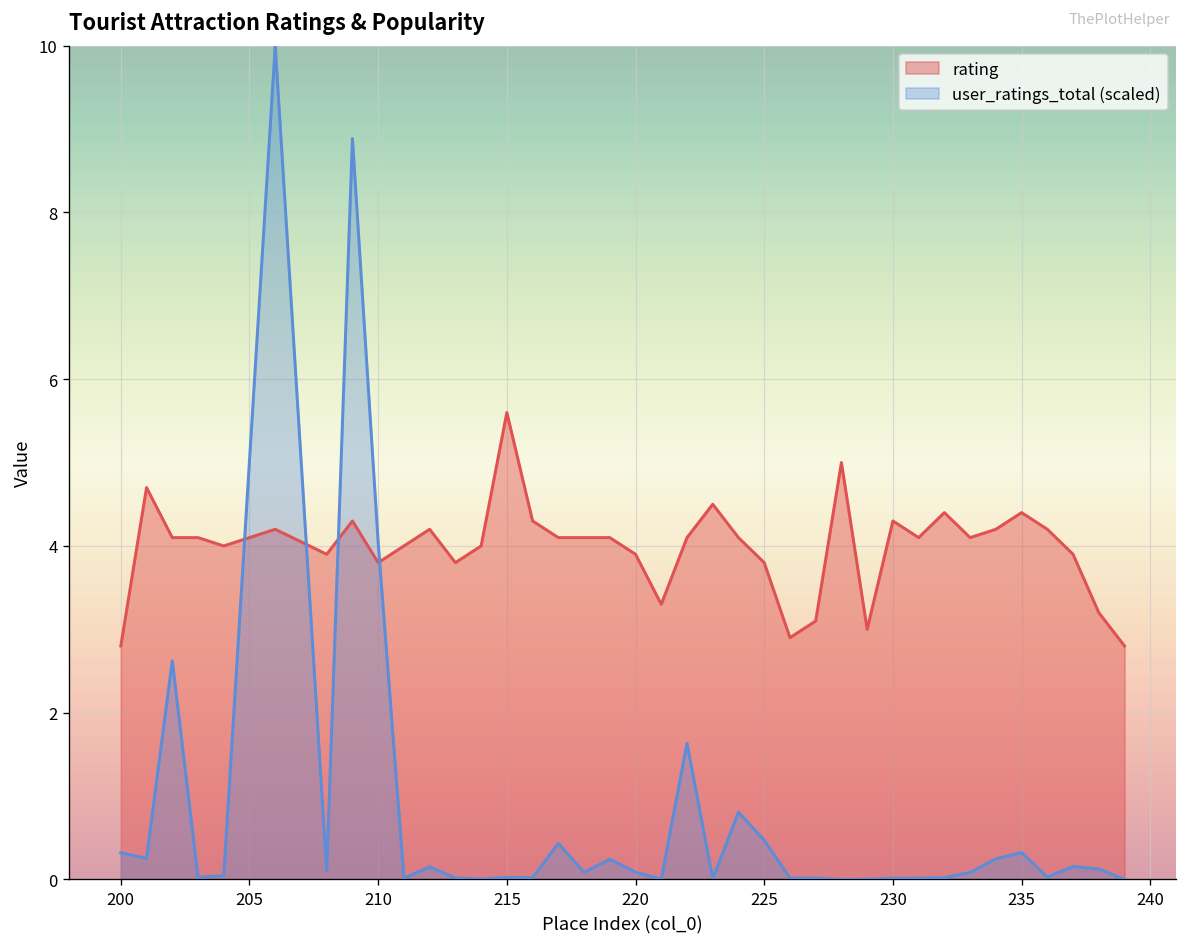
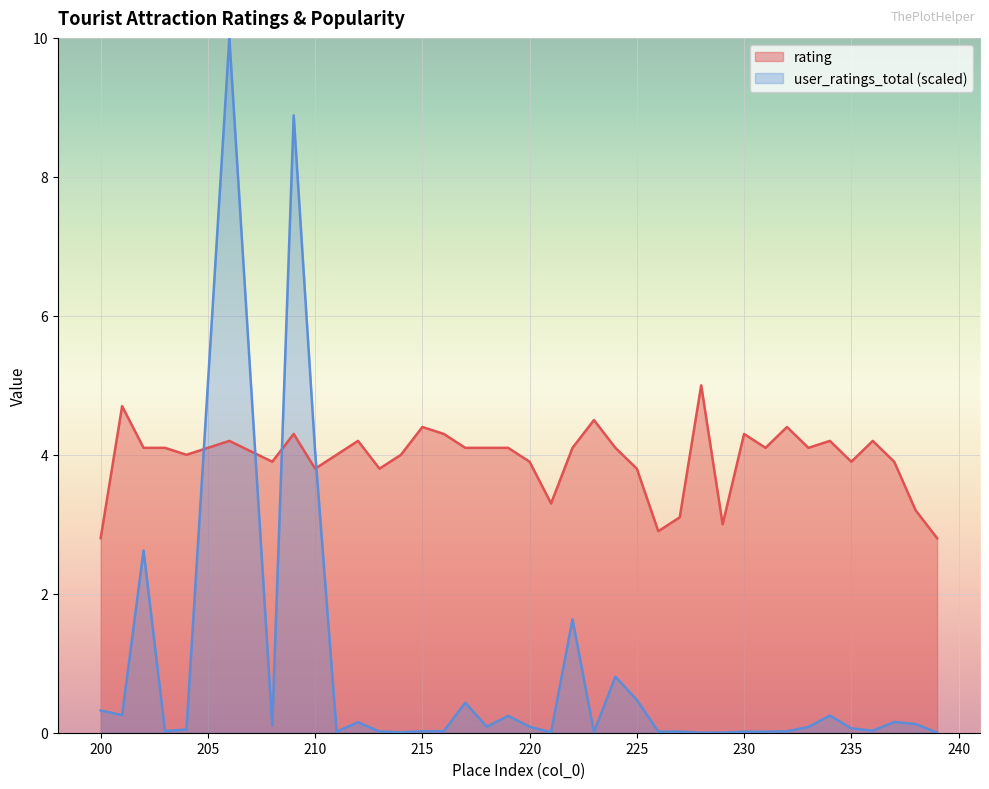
  {
    "rating": {
      "200": 2.8,
      "210": 3.8,
-     "215": 5.6,
+     "215": 4.4,
      "220": 3.9,
      "225": 3.8,
      "230": 4.3,
-     "235": 4.4
+     "235": 3.9
    },
    "user_ratings_total (scaled)": {
      "200": 0.3,
      "210": 4.0,
      "215": 0.0,
      "220": 0.1,
      "225": 0.5,
      "230": 0.0,
-     "235": 0.3
+     "235": 0.1
    }
  }
